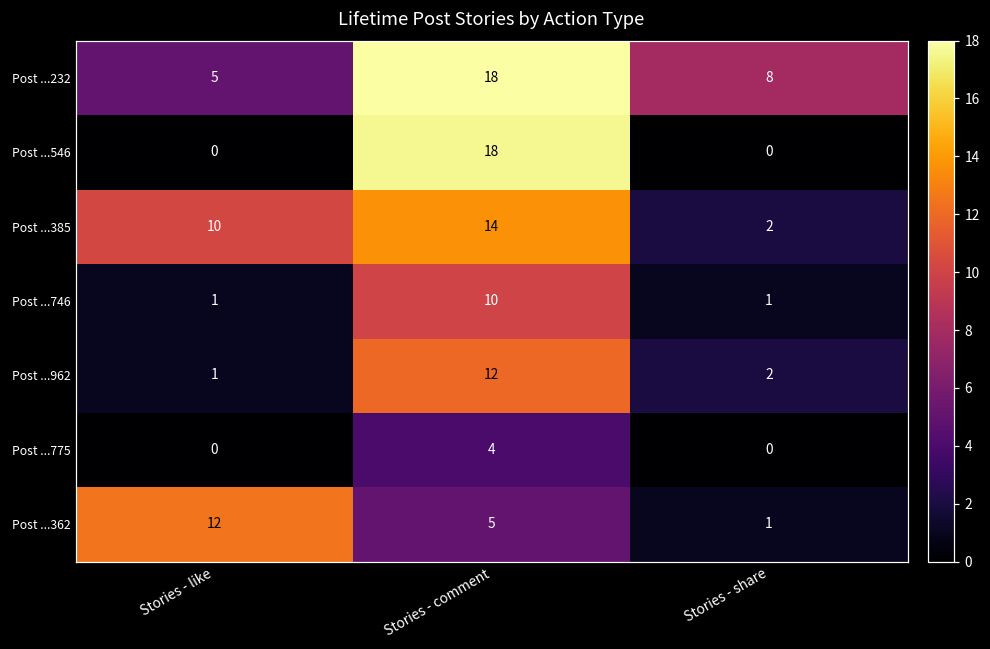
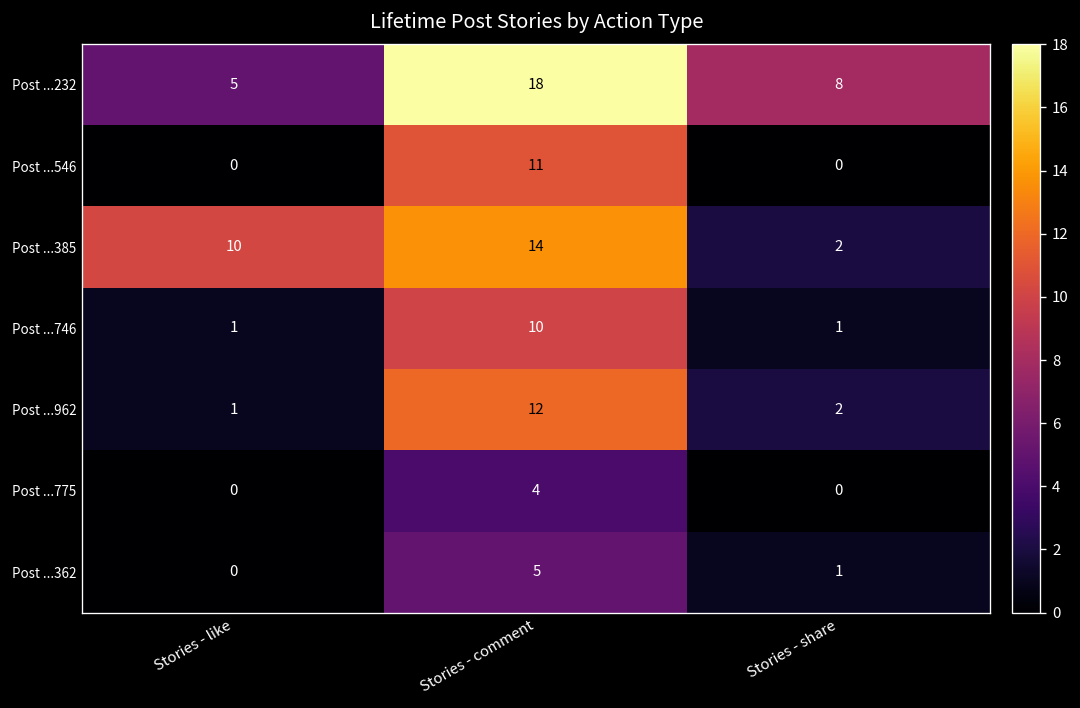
  {
    "Post ...232": {
      "Stories - like": 5,
      "Stories - comment": 18,
      "Stories - share": 8
    },
    "Post ...546": {
      "Stories - like": 0,
-     "Stories - comment": 18,
+     "Stories - comment": 11,
      "Stories - share": 0
    },
    "Post ...385": {
      "Stories - like": 10,
      "Stories - comment": 14,
      "Stories - share": 2
    },
    "Post ...746": {
      "Stories - like": 1,
      "Stories - comment": 10,
      "Stories - share": 1
    },
    "Post ...962": {
      "Stories - like": 1,
      "Stories - comment": 12,
      "Stories - share": 2
    },
    "Post ...775": {
      "Stories - like": 0,
      "Stories - comment": 4,
      "Stories - share": 0
    },
    "Post ...362": {
-     "Stories - like": 12,
+     "Stories - like": 0,
      "Stories - comment": 5,
      "Stories - share": 1
    }
  }
